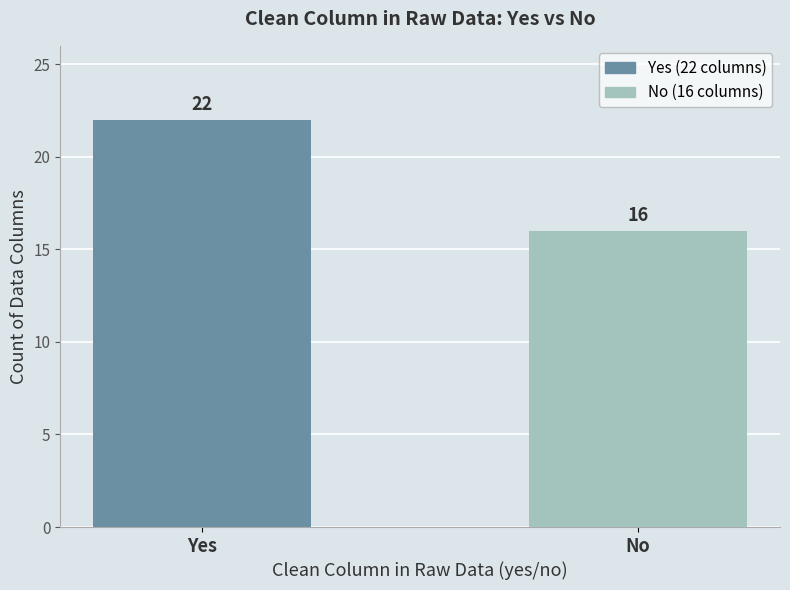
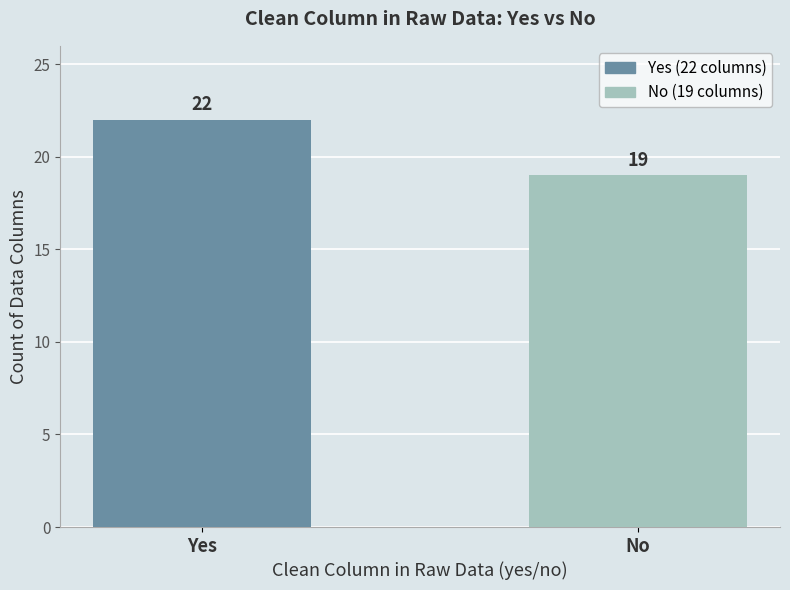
  {
    "Yes": 22,
-   "No": 16
+   "No": 19
  }
